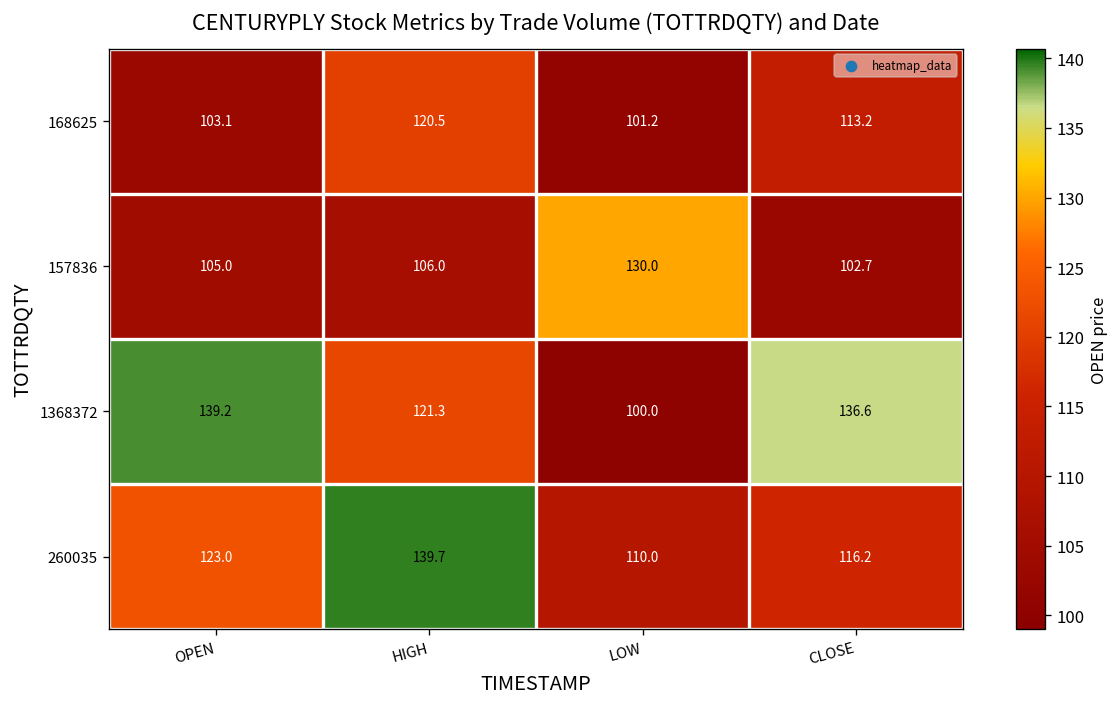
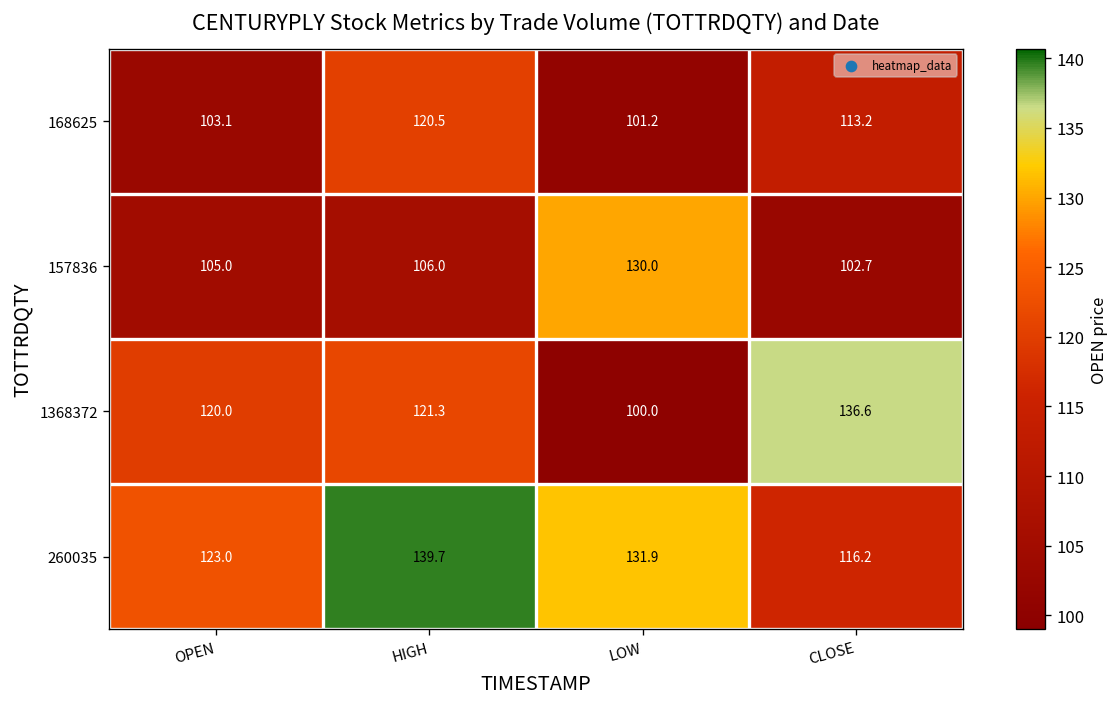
  {
    "168625": {
      "OPEN": 103.1,
      "HIGH": 120.5,
      "LOW": 101.2,
      "CLOSE": 113.2
    },
    "157836": {
      "OPEN": 105.0,
      "HIGH": 106.0,
      "LOW": 130.0,
      "CLOSE": 102.7
    },
    "1368372": {
-     "OPEN": 139.2,
+     "OPEN": 120.0,
      "HIGH": 121.3,
      "LOW": 100.0,
      "CLOSE": 136.6
    },
    "260035": {
      "OPEN": 123.0,
      "HIGH": 139.7,
-     "LOW": 110.0,
+     "LOW": 131.9,
      "CLOSE": 116.2
    }
  }
